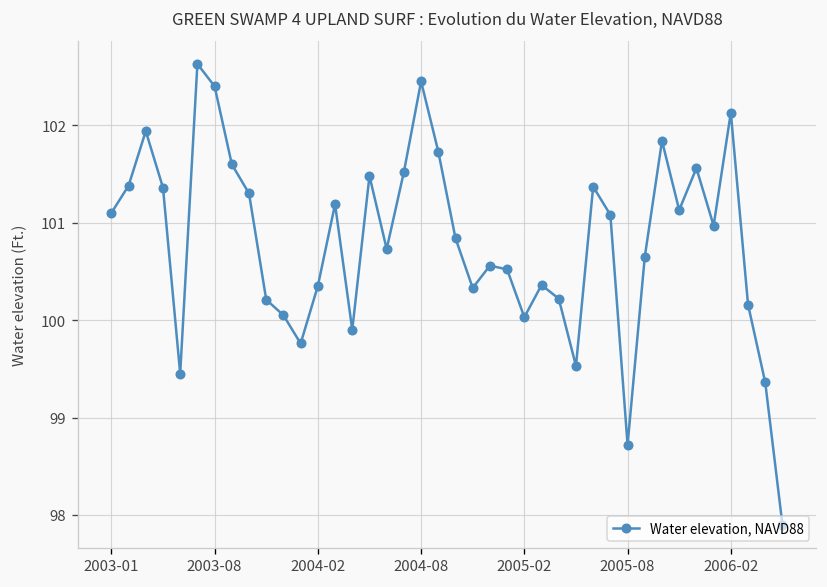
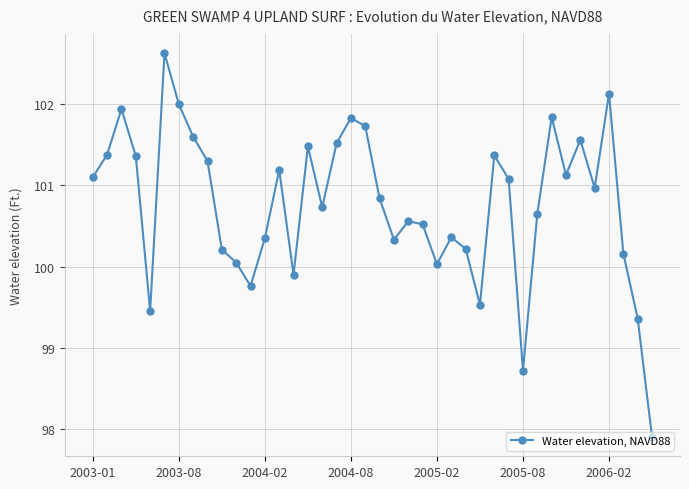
  {
    "2003-01": 101.1,
-   "2003-08": 102.4,
+   "2003-08": 102.0,
    "2004-02": 100.4,
-   "2004-08": 102.5,
+   "2004-08": 101.8,
    "2005-02": 100.0,
    "2005-08": 98.7,
    "2006-02": 102.1
  }
